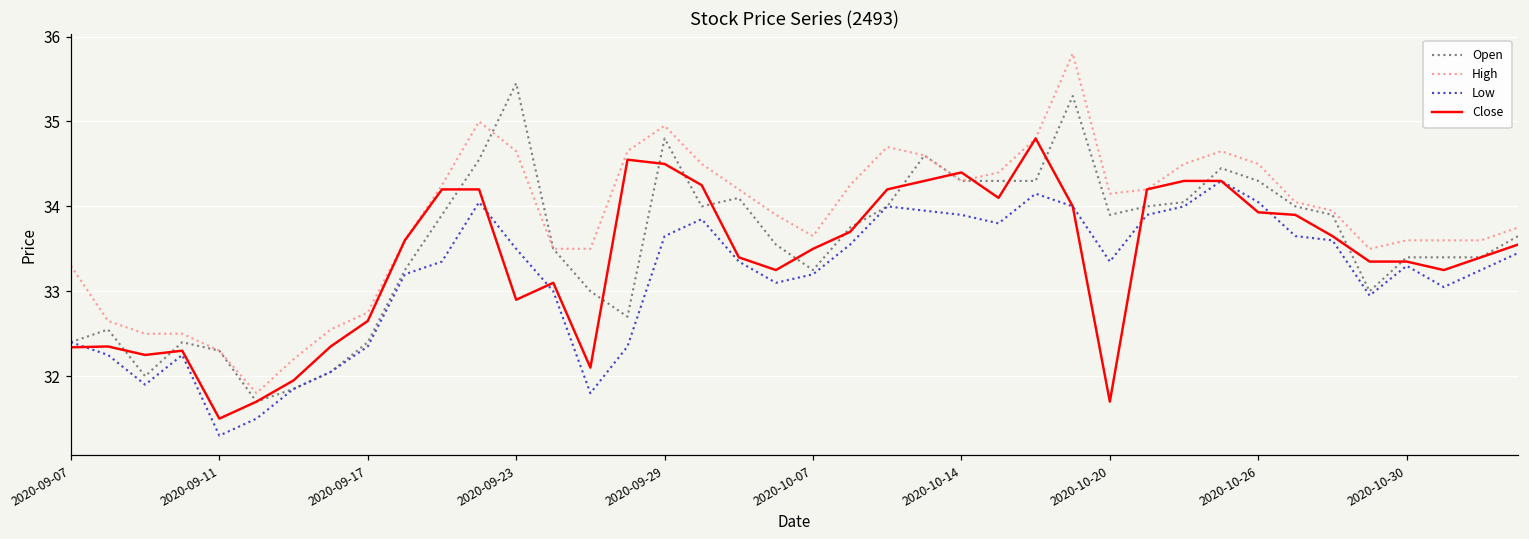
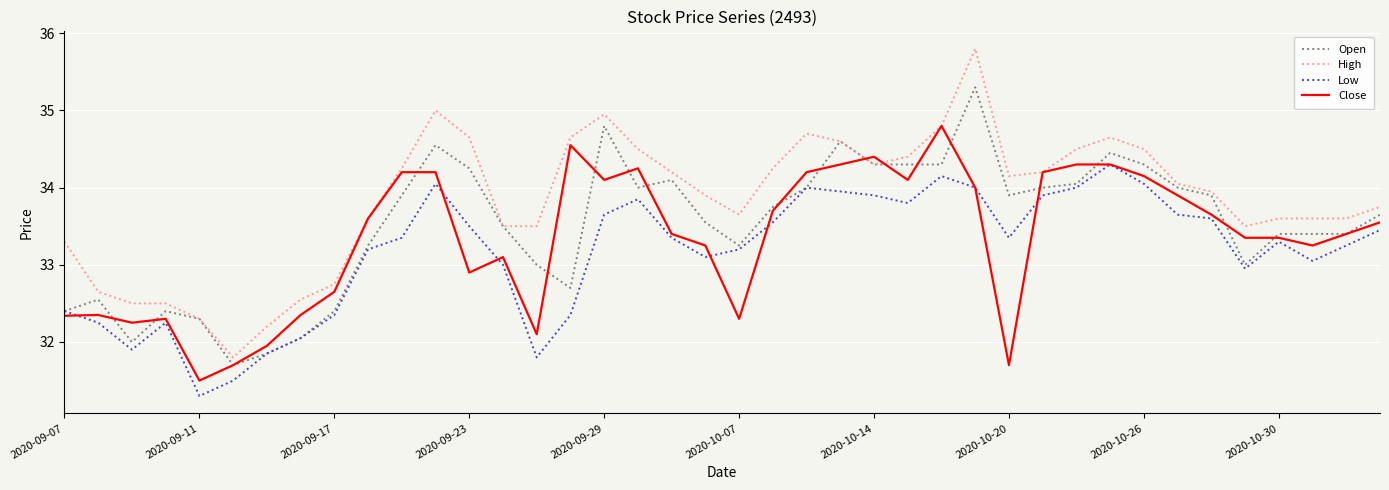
  {
    "Open": {
      "2020-09-17": 32.4,
-     "2020-09-23": 35.5,
+     "2020-09-23": 34.3,
      "2020-09-29": 34.8,
      "2020-10-07": 33.3,
      "2020-10-20": 33.9,
      "2020-10-26": 34.3,
      "2020-10-30": 33.4
    },
    "High": {
      "2020-09-07": 33.3,
      "2020-09-17": 32.8,
      "2020-09-23": 34.7,
      "2020-09-29": 35.0,
      "2020-10-07": 33.7,
      "2020-10-20": 34.2,
      "2020-10-26": 34.5,
      "2020-10-30": 33.6
    },
    "Low": {
      "2020-09-11": 31.3,
      "2020-09-17": 32.4,
      "2020-09-23": 33.5,
      "2020-09-29": 33.7,
      "2020-10-07": 33.2,
      "2020-10-14": 33.9,
      "2020-10-20": 33.4,
      "2020-10-26": 34.1,
      "2020-10-30": 33.3
    },
    "Close": {
      "2020-09-07": 32.3,
      "2020-09-11": 31.5,
      "2020-09-17": 32.7,
      "2020-09-23": 32.9,
-     "2020-09-29": 34.5,
-     "2020-10-07": 33.5,
+     "2020-09-29": 34.1,
+     "2020-10-07": 32.3,
      "2020-10-14": 34.4,
      "2020-10-20": 31.7,
-     "2020-10-26": 33.9,
+     "2020-10-26": 34.2,
      "2020-10-30": 33.4
    }
  }
